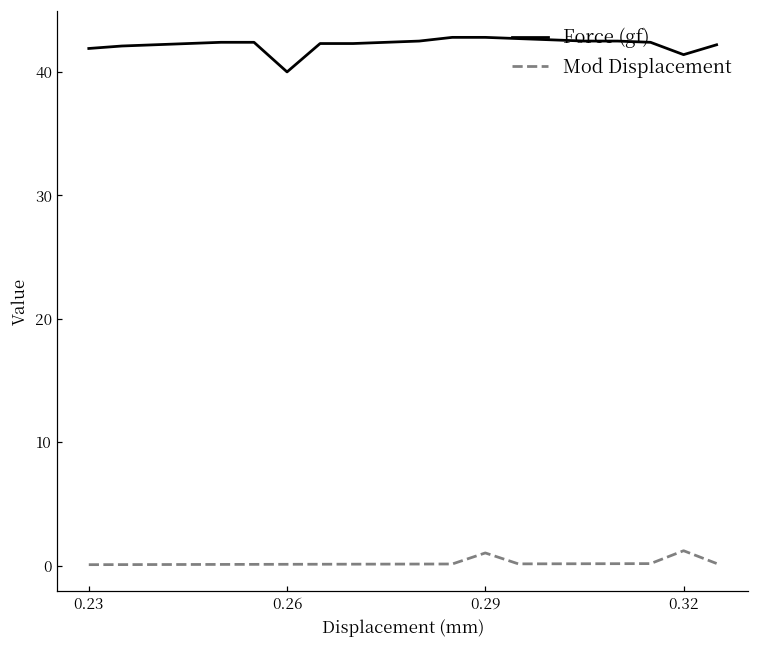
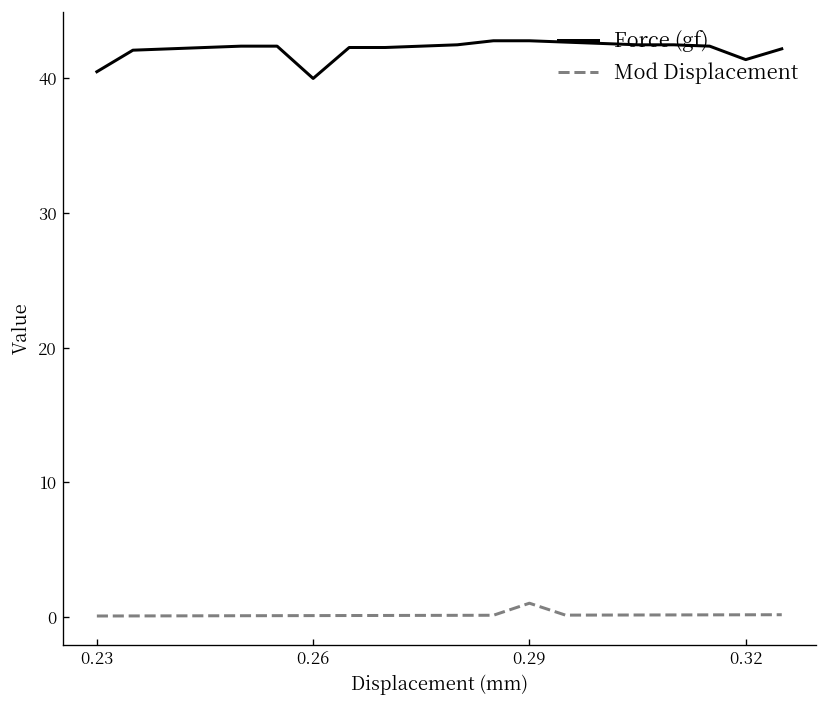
  {
    "Force (gf)": {
-     "0.23": 41.9,
+     "0.23": 40.5,
      "0.26": 40.0,
      "0.29": 42.8,
      "0.32": 41.4
    },
    "Mod Displacement": {
      "0.23": 0.1,
      "0.26": 0.1,
      "0.29": 1.0,
-     "0.32": 1.2
+     "0.32": 0.2
    }
  }
